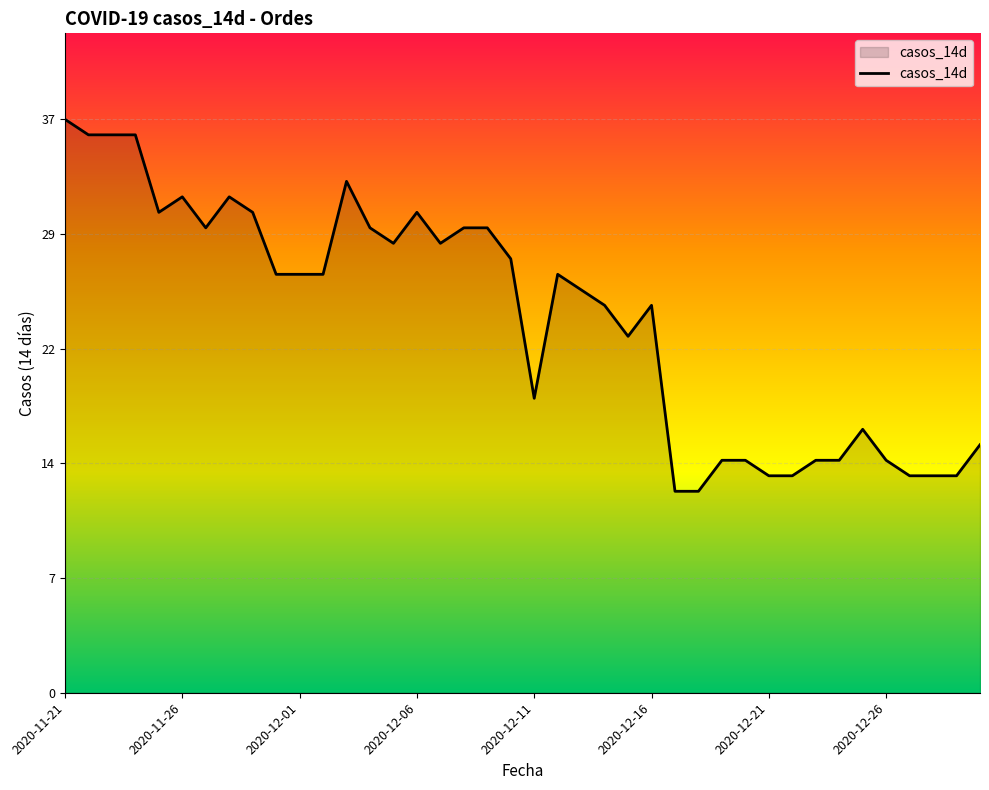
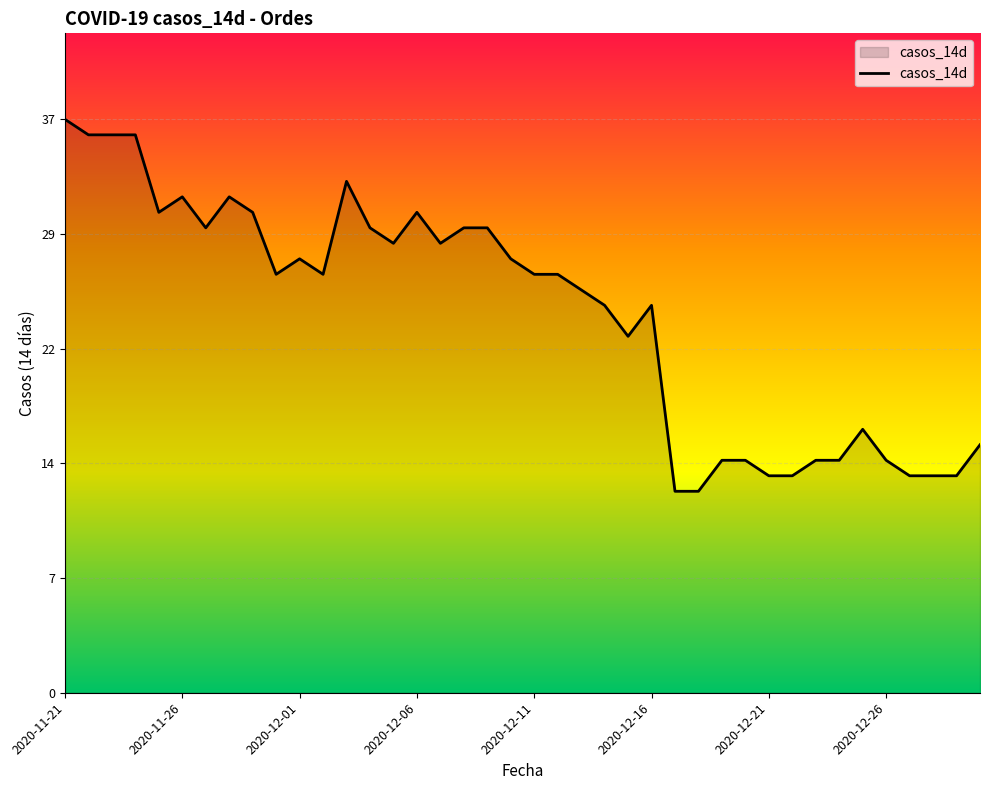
  {
    "2020-11-21": 37,
    "2020-11-26": 32,
-   "2020-12-01": 27,
+   "2020-12-01": 28,
    "2020-12-06": 31,
-   "2020-12-11": 19,
+   "2020-12-11": 27,
    "2020-12-16": 25,
    "2020-12-21": 14,
    "2020-12-26": 15
  }
